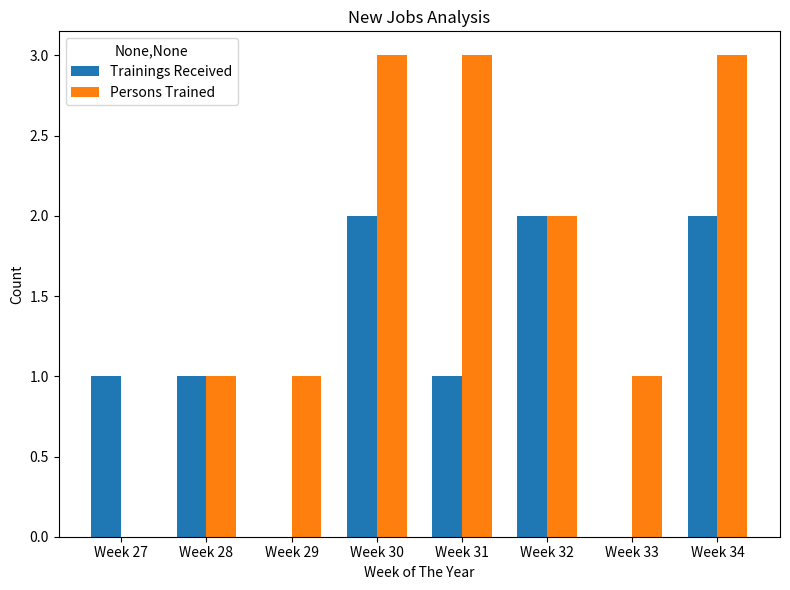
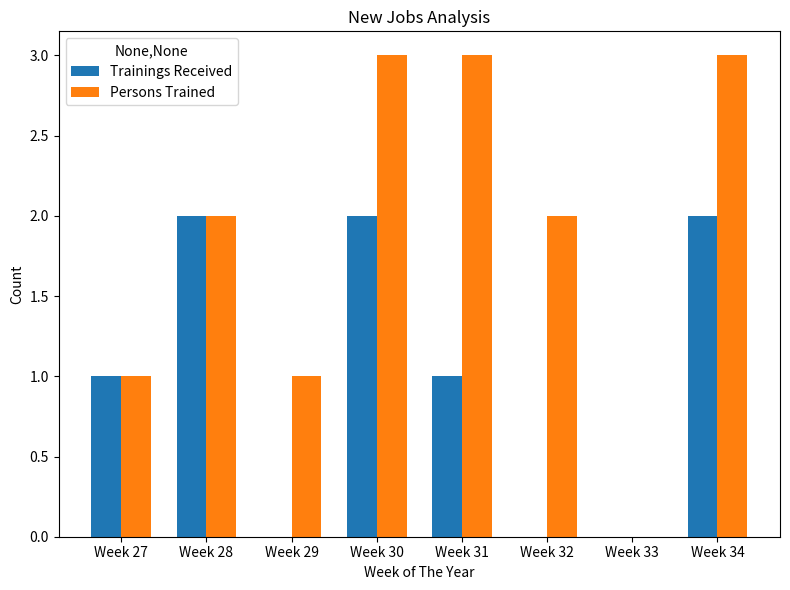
  {
    "Trainings Received": {
      "Week 27": 1,
-     "Week 28": 1,
+     "Week 28": 2,
      "Week 29": 0,
      "Week 30": 2,
      "Week 31": 1,
-     "Week 32": 2,
+     "Week 32": 0,
      "Week 33": 0,
      "Week 34": 2
    },
    "Persons Trained": {
-     "Week 27": 0,
-     "Week 28": 1,
+     "Week 27": 1,
+     "Week 28": 2,
      "Week 29": 1,
      "Week 30": 3,
      "Week 31": 3,
      "Week 32": 2,
-     "Week 33": 1,
+     "Week 33": 0,
      "Week 34": 3
    }
  }
